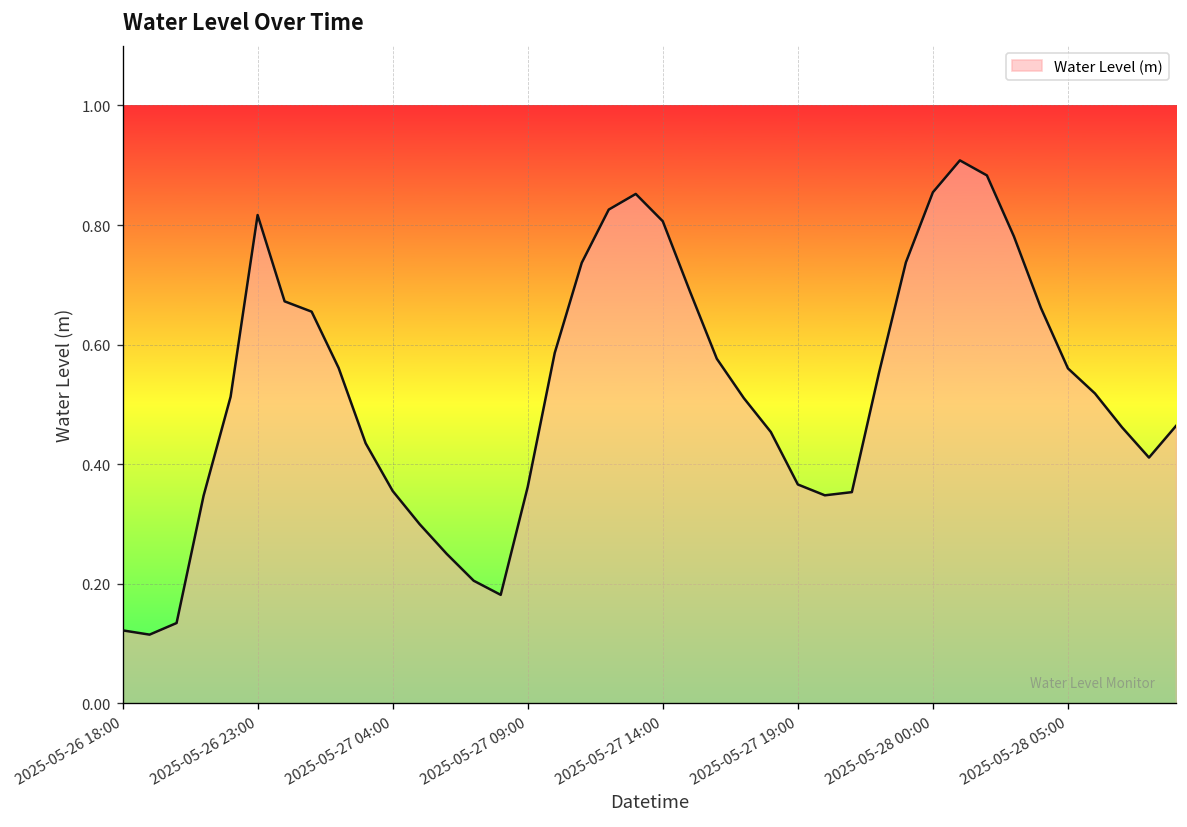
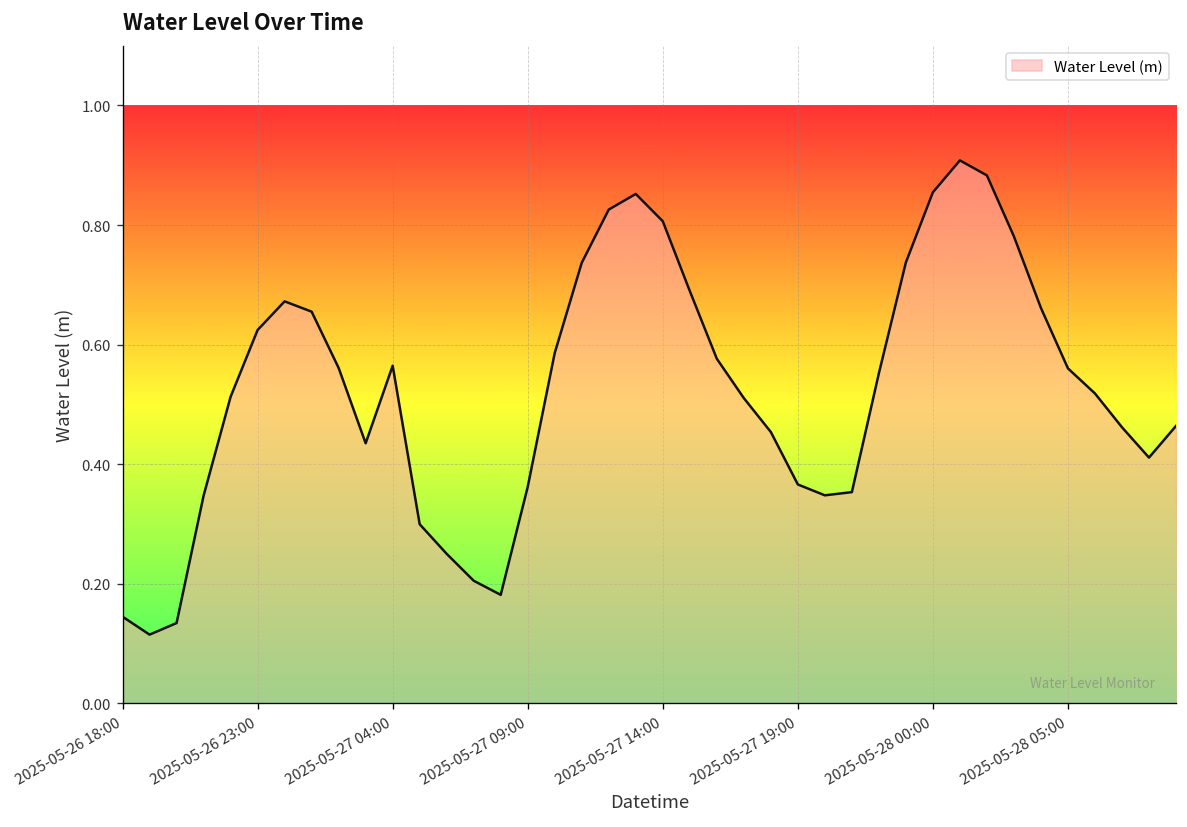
  {
-   "2025-05-26 18:00": 0.12,
-   "2025-05-26 23:00": 0.82,
-   "2025-05-27 04:00": 0.36,
+   "2025-05-26 18:00": 0.15,
+   "2025-05-26 23:00": 0.62,
+   "2025-05-27 04:00": 0.56,
    "2025-05-27 09:00": 0.36,
    "2025-05-27 14:00": 0.81,
    "2025-05-27 19:00": 0.37,
    "2025-05-28 00:00": 0.85,
    "2025-05-28 05:00": 0.56
  }
